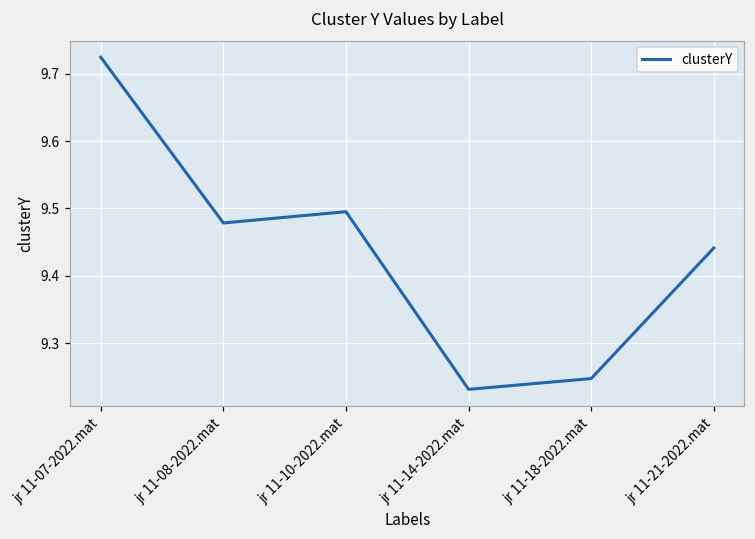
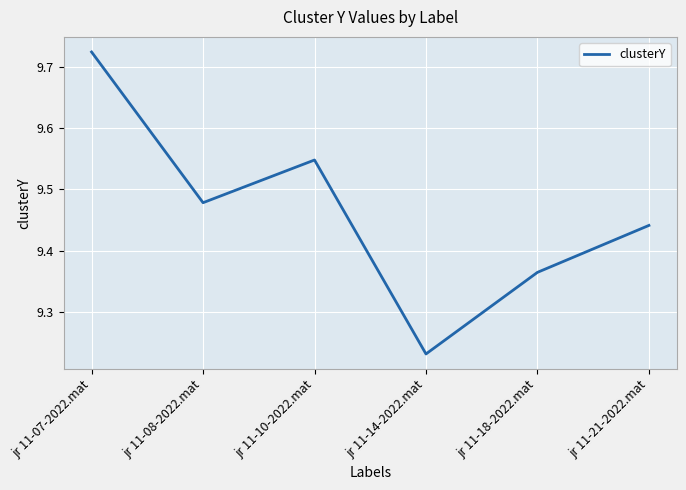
  {
    "jr 11-07-2022.mat": 9.72,
    "jr 11-08-2022.mat": 9.48,
-   "jr 11-10-2022.mat": 9.50,
+   "jr 11-10-2022.mat": 9.55,
    "jr 11-14-2022.mat": 9.23,
-   "jr 11-18-2022.mat": 9.25,
+   "jr 11-18-2022.mat": 9.36,
    "jr 11-21-2022.mat": 9.44
  }
